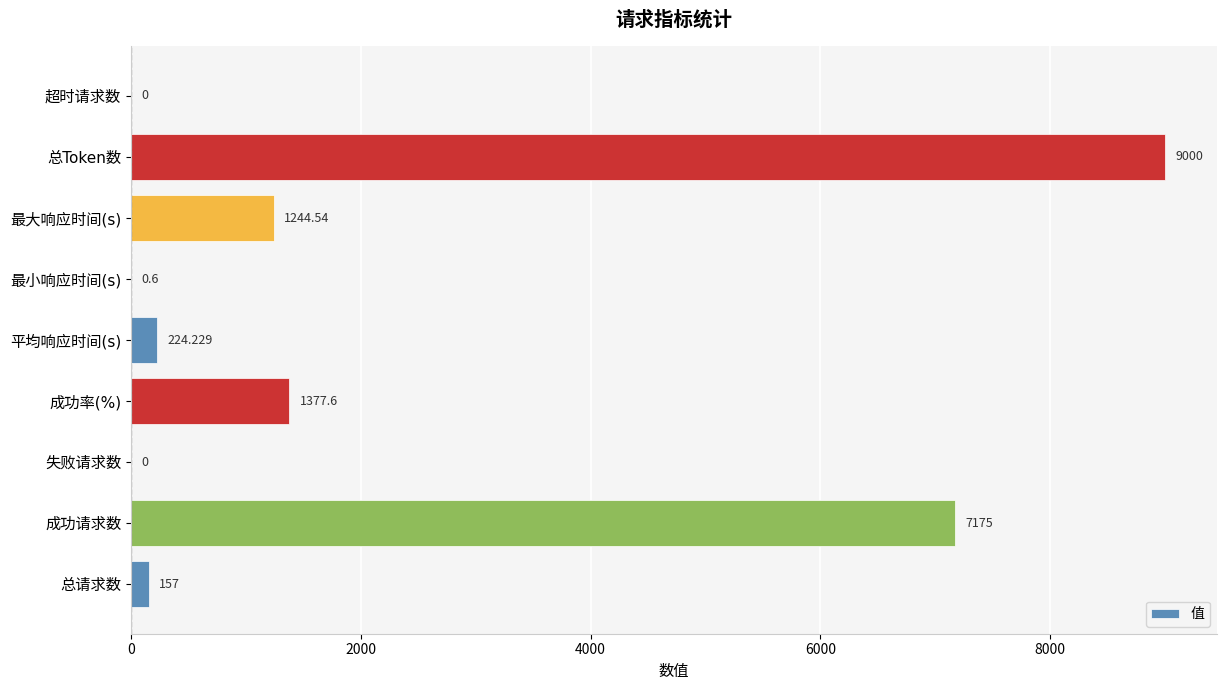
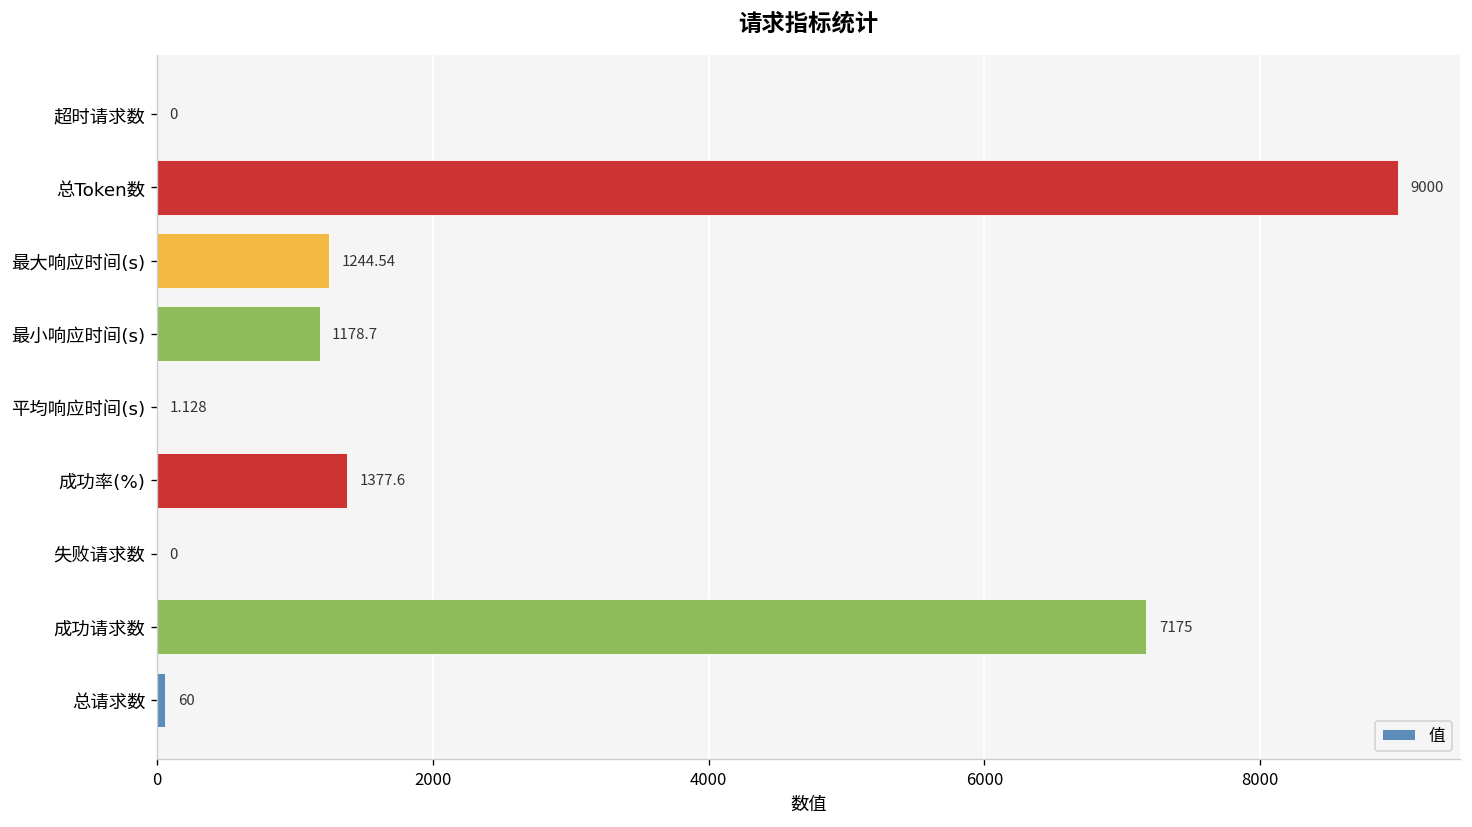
  {
    "超时请求数": 0,
    "总Token数": 9000,
    "最大响应时间(s)": 1244.54,
-   "最小响应时间(s)": 0.6,
-   "平均响应时间(s)": 224.229,
+   "最小响应时间(s)": 1178.7,
+   "平均响应时间(s)": 1.128,
    "成功率(%)": 1377.6,
    "失败请求数": 0,
    "成功请求数": 7175,
-   "总请求数": 157
+   "总请求数": 60
  }
